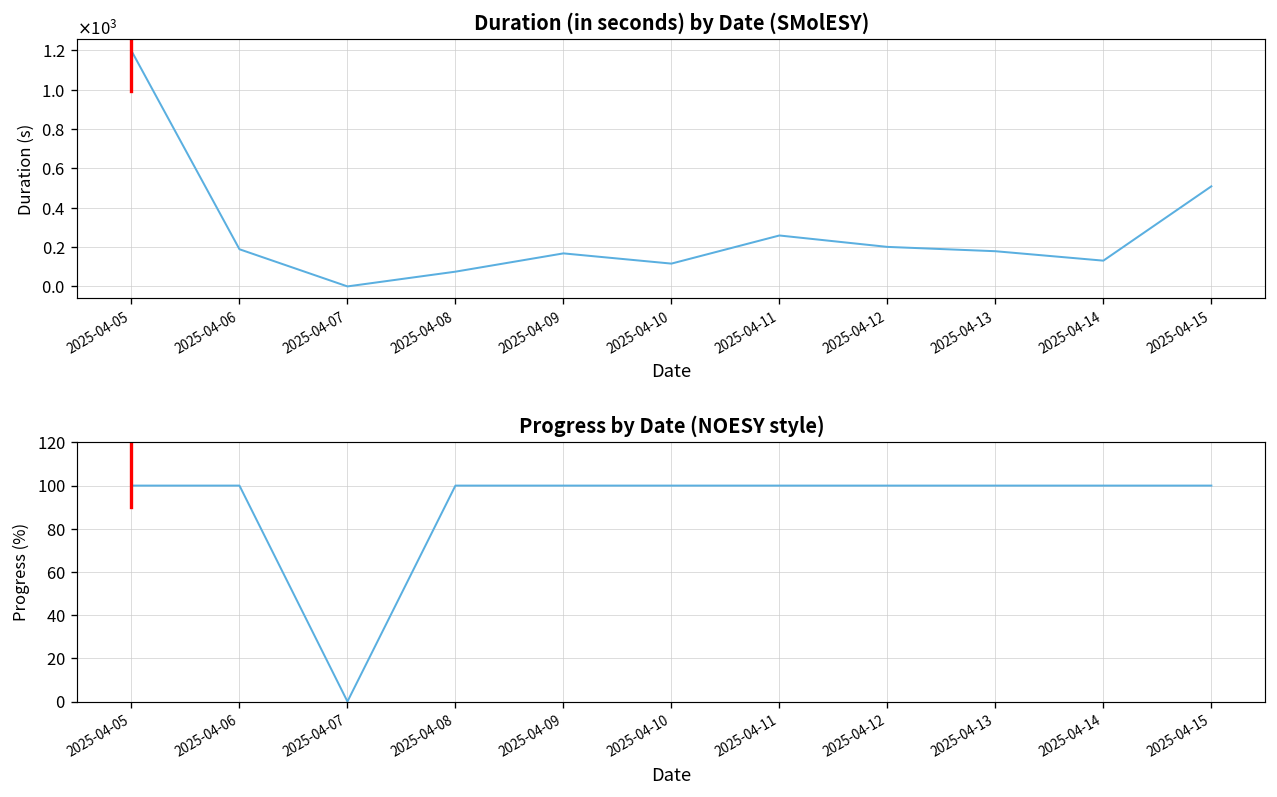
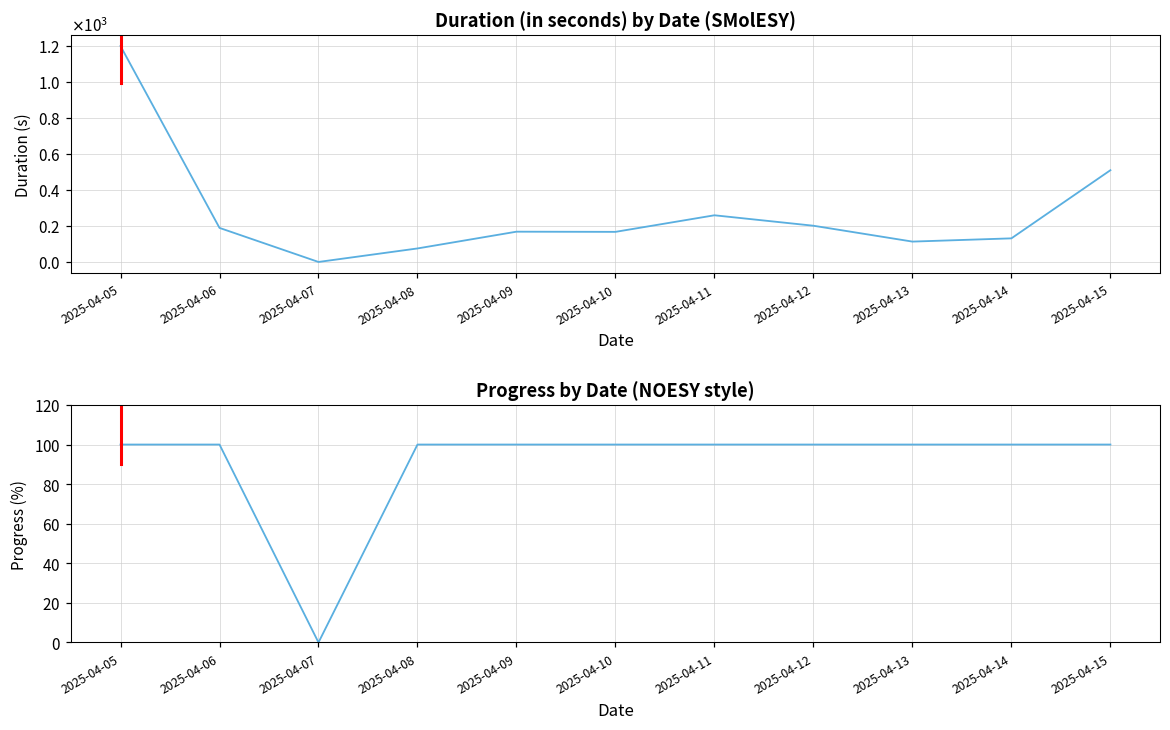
  {
    "Duration (in seconds) by Date (SMolESY)": {
      "2025-04-05": 1200,
      "2025-04-06": 190,
      "2025-04-07": 0,
      "2025-04-08": 80,
      "2025-04-09": 170,
-     "2025-04-10": 120,
+     "2025-04-10": 170,
      "2025-04-11": 260,
      "2025-04-12": 200,
-     "2025-04-13": 180,
+     "2025-04-13": 110,
      "2025-04-14": 130,
      "2025-04-15": 510
    },
    "Progress by Date (NOESY style)": {
      "2025-04-05": 100,
      "2025-04-06": 100,
      "2025-04-07": 0,
      "2025-04-08": 100,
      "2025-04-09": 100,
      "2025-04-10": 100,
      "2025-04-11": 100,
      "2025-04-12": 100,
      "2025-04-13": 100,
      "2025-04-14": 100,
      "2025-04-15": 100
    }
  }
